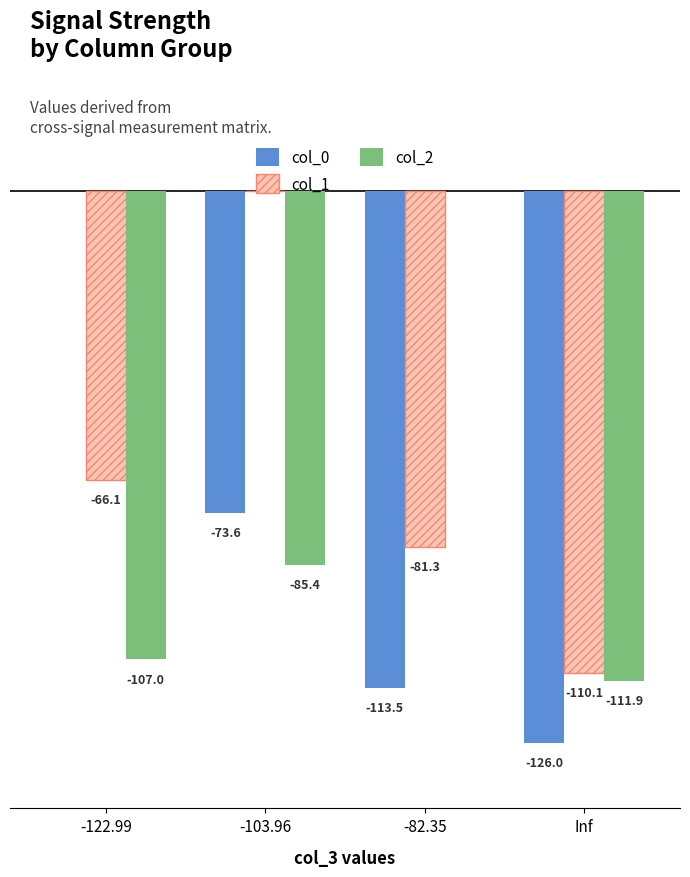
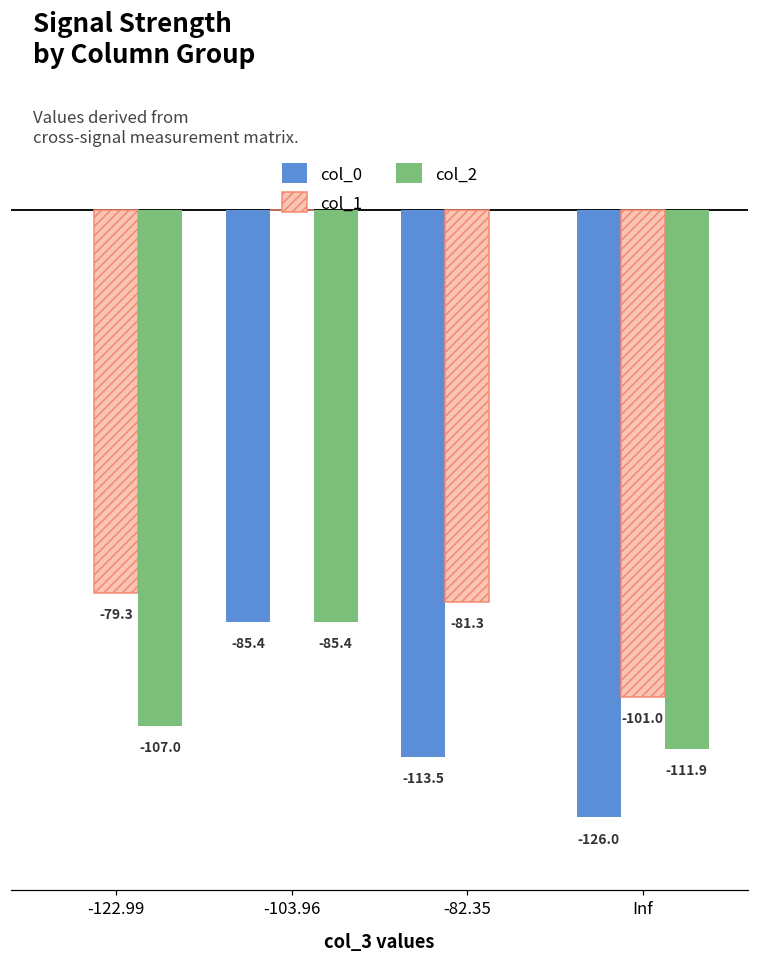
  {
    "col_0": {
-     "-103.96": -73.6,
+     "-103.96": -85.4,
      "-82.35": -113.5,
      "Inf": -126.0
    },
    "col_1": {
-     "-122.99": -66.1,
+     "-122.99": -79.3,
      "-82.35": -81.3,
-     "Inf": -110.1
+     "Inf": -101.0
    },
    "col_2": {
      "-122.99": -107.0,
      "-103.96": -85.4,
      "Inf": -111.9
    }
  }
